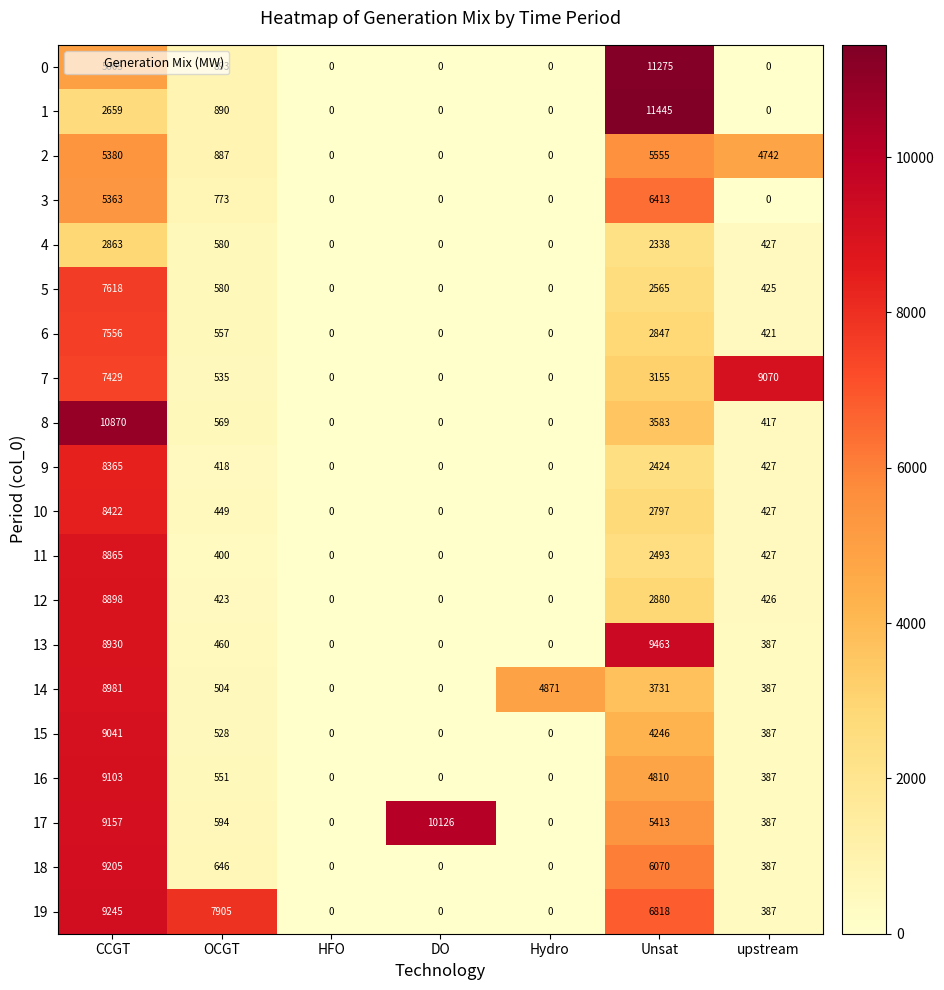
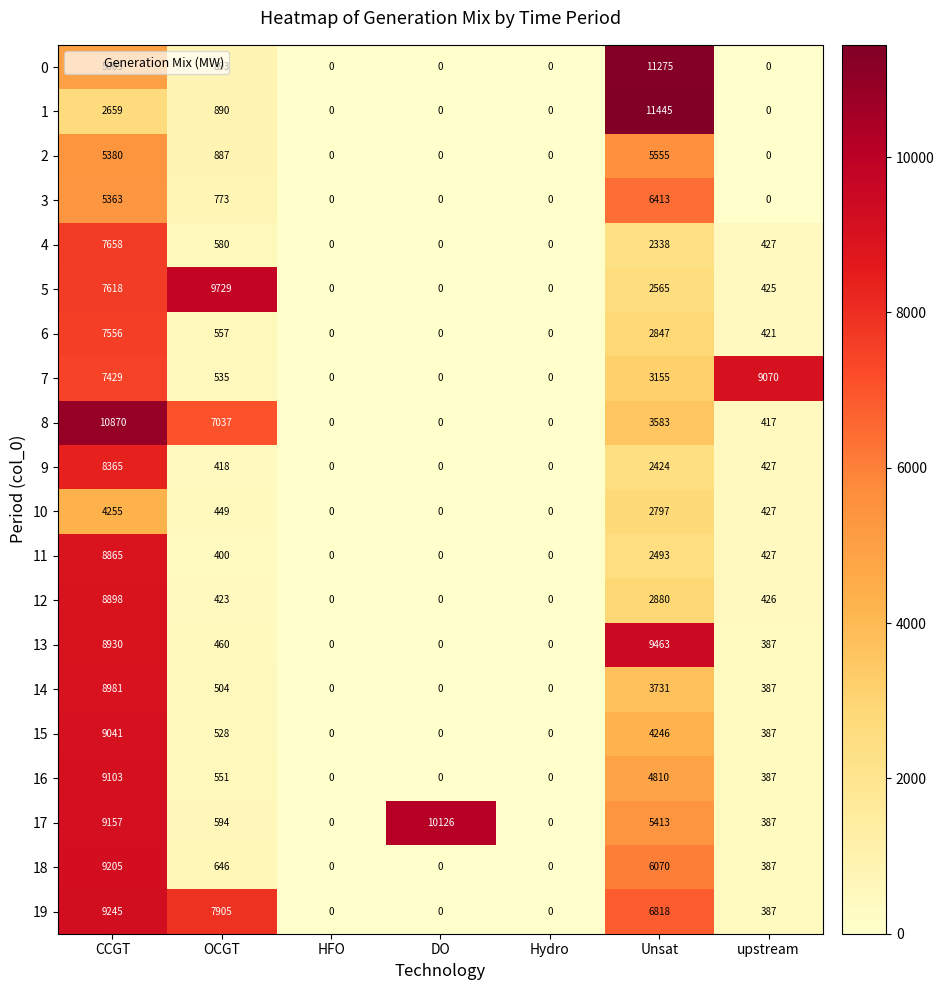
  {
    "0": {
      "HFO": 0,
      "DO": 0,
      "Hydro": 0,
      "Unsat": 11275,
      "upstream": 0
    },
    "1": {
      "CCGT": 2659,
      "OCGT": 890,
      "HFO": 0,
      "DO": 0,
      "Hydro": 0,
      "Unsat": 11445,
      "upstream": 0
    },
    "2": {
      "CCGT": 5380,
      "OCGT": 887,
      "HFO": 0,
      "DO": 0,
      "Hydro": 0,
      "Unsat": 5555,
-     "upstream": 4742
+     "upstream": 0
    },
    "3": {
      "CCGT": 5363,
      "OCGT": 773,
      "HFO": 0,
      "DO": 0,
      "Hydro": 0,
      "Unsat": 6413,
      "upstream": 0
    },
    "4": {
-     "CCGT": 2863,
+     "CCGT": 7658,
      "OCGT": 580,
      "HFO": 0,
      "DO": 0,
      "Hydro": 0,
      "Unsat": 2338,
      "upstream": 427
    },
    "5": {
      "CCGT": 7618,
-     "OCGT": 580,
+     "OCGT": 9729,
      "HFO": 0,
      "DO": 0,
      "Hydro": 0,
      "Unsat": 2565,
      "upstream": 425
    },
    "6": {
      "CCGT": 7556,
      "OCGT": 557,
      "HFO": 0,
      "DO": 0,
      "Hydro": 0,
      "Unsat": 2847,
      "upstream": 421
    },
    "7": {
      "CCGT": 7429,
      "OCGT": 535,
      "HFO": 0,
      "DO": 0,
      "Hydro": 0,
      "Unsat": 3155,
      "upstream": 9070
    },
    "8": {
      "CCGT": 10870,
-     "OCGT": 569,
+     "OCGT": 7037,
      "HFO": 0,
      "DO": 0,
      "Hydro": 0,
      "Unsat": 3583,
      "upstream": 417
    },
    "9": {
      "CCGT": 8365,
      "OCGT": 418,
      "HFO": 0,
      "DO": 0,
      "Hydro": 0,
      "Unsat": 2424,
      "upstream": 427
    },
    "10": {
-     "CCGT": 8422,
+     "CCGT": 4255,
      "OCGT": 449,
      "HFO": 0,
      "DO": 0,
      "Hydro": 0,
      "Unsat": 2797,
      "upstream": 427
    },
    "11": {
      "CCGT": 8865,
      "OCGT": 400,
      "HFO": 0,
      "DO": 0,
      "Hydro": 0,
      "Unsat": 2493,
      "upstream": 427
    },
    "12": {
      "CCGT": 8898,
      "OCGT": 423,
      "HFO": 0,
      "DO": 0,
      "Hydro": 0,
      "Unsat": 2880,
      "upstream": 426
    },
    "13": {
      "CCGT": 8930,
      "OCGT": 460,
      "HFO": 0,
      "DO": 0,
      "Hydro": 0,
      "Unsat": 9463,
      "upstream": 387
    },
    "14": {
      "CCGT": 8981,
      "OCGT": 504,
      "HFO": 0,
      "DO": 0,
-     "Hydro": 4871,
+     "Hydro": 0,
      "Unsat": 3731,
      "upstream": 387
    },
    "15": {
      "CCGT": 9041,
      "OCGT": 528,
      "HFO": 0,
      "DO": 0,
      "Hydro": 0,
      "Unsat": 4246,
      "upstream": 387
    },
    "16": {
      "CCGT": 9103,
      "OCGT": 551,
      "HFO": 0,
      "DO": 0,
      "Hydro": 0,
      "Unsat": 4810,
      "upstream": 387
    },
    "17": {
      "CCGT": 9157,
      "OCGT": 594,
      "HFO": 0,
      "DO": 10126,
      "Hydro": 0,
      "Unsat": 5413,
      "upstream": 387
    },
    "18": {
      "CCGT": 9205,
      "OCGT": 646,
      "HFO": 0,
      "DO": 0,
      "Hydro": 0,
      "Unsat": 6070,
      "upstream": 387
    },
    "19": {
      "CCGT": 9245,
      "OCGT": 7905,
      "HFO": 0,
      "DO": 0,
      "Hydro": 0,
      "Unsat": 6818,
      "upstream": 387
    }
  }
